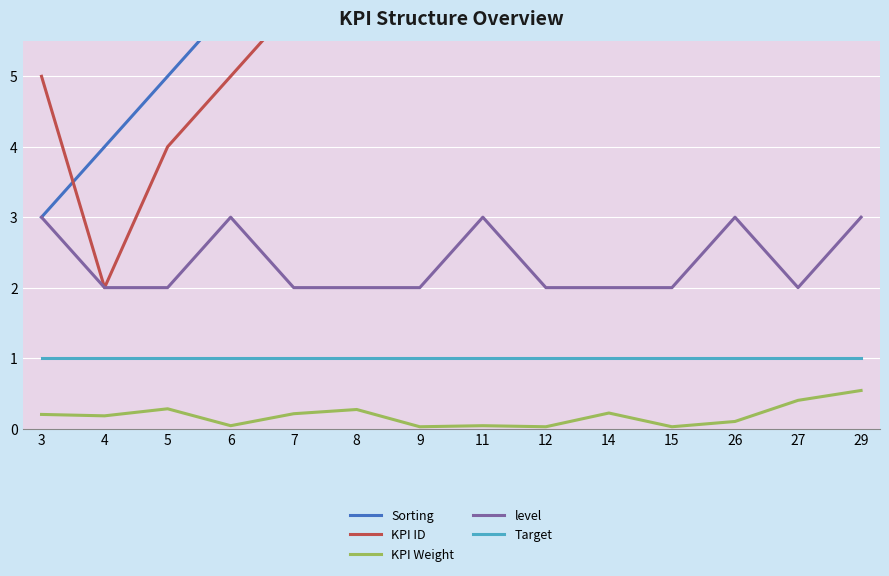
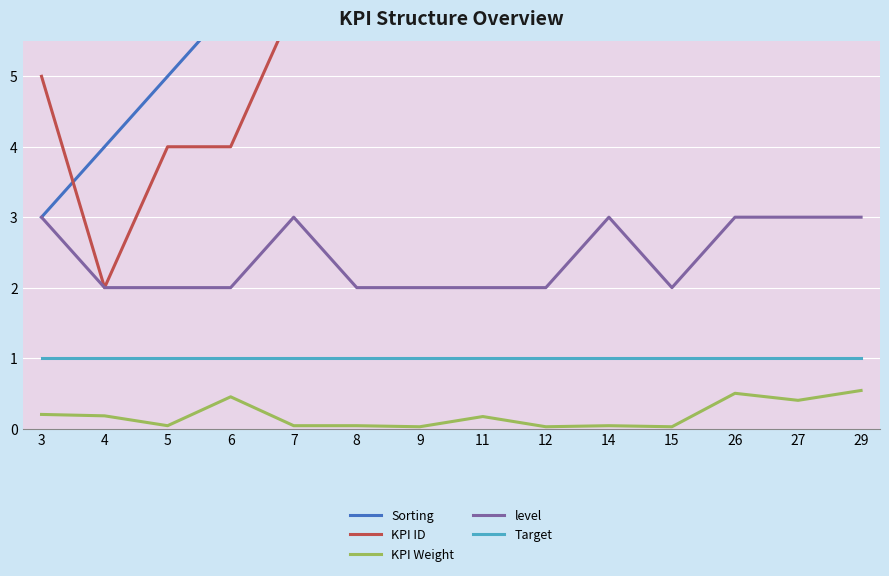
  {
    "KPI ID": {
      "3": 5,
      "5": 4,
-     "6": 5
+     "6": 4
    },
    "KPI Weight": {
      "3": 0.2,
      "4": 0.2,
-     "5": 0.3,
-     "6": 0.0,
-     "7": 0.2,
-     "8": 0.3,
+     "5": 0.0,
+     "6": 0.5,
+     "7": 0.0,
+     "8": 0.0,
      "9": 0.0,
-     "11": 0.0,
+     "11": 0.2,
      "12": 0.0,
-     "14": 0.2,
+     "14": 0.0,
      "15": 0.0,
-     "26": 0.1,
+     "26": 0.5,
      "27": 0.4,
      "29": 0.5
    },
    "level": {
      "5": 2,
-     "6": 3,
-     "7": 2,
+     "6": 2,
+     "7": 3,
      "8": 2,
      "9": 2,
-     "11": 3,
+     "11": 2,
      "12": 2,
-     "14": 2,
+     "14": 3,
      "15": 2,
      "26": 3,
-     "27": 2,
+     "27": 3,
      "29": 3
    }
  }
